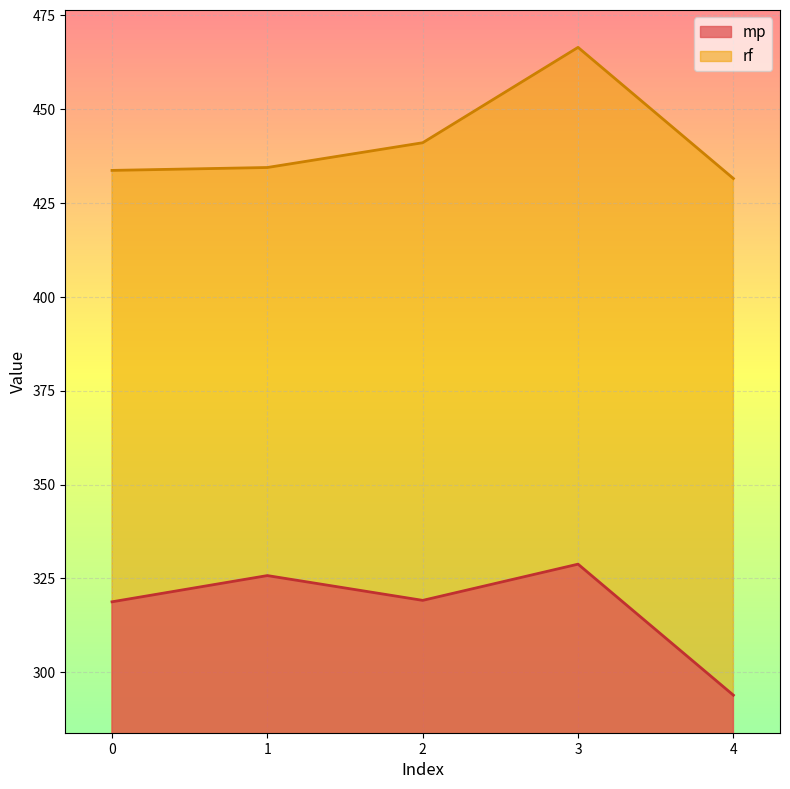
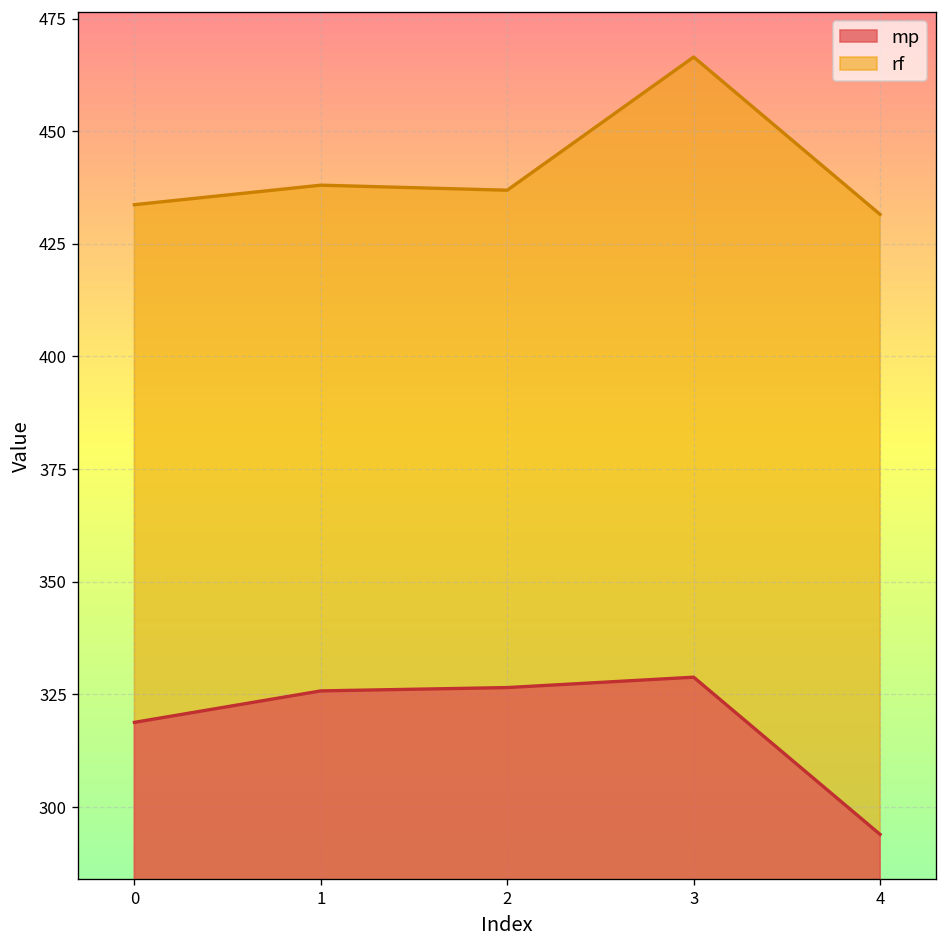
  {
    "mp": {
      "0": 319,
      "1": 326,
-     "2": 319,
+     "2": 327,
      "3": 329,
      "4": 294
    },
    "rf": {
      "0": 434,
-     "1": 434,
-     "2": 441,
+     "1": 438,
+     "2": 437,
      "3": 466,
      "4": 432
    }
  }
